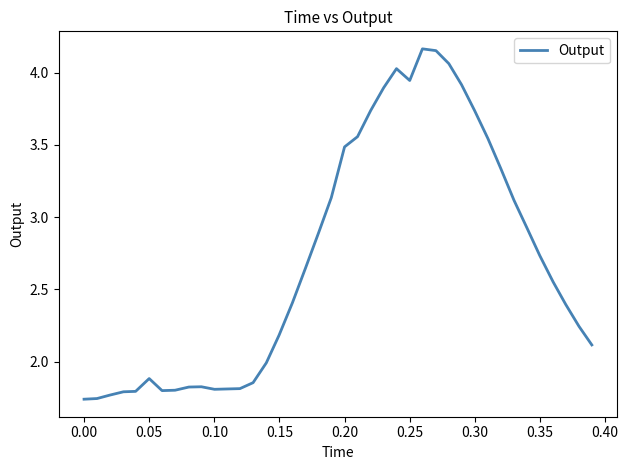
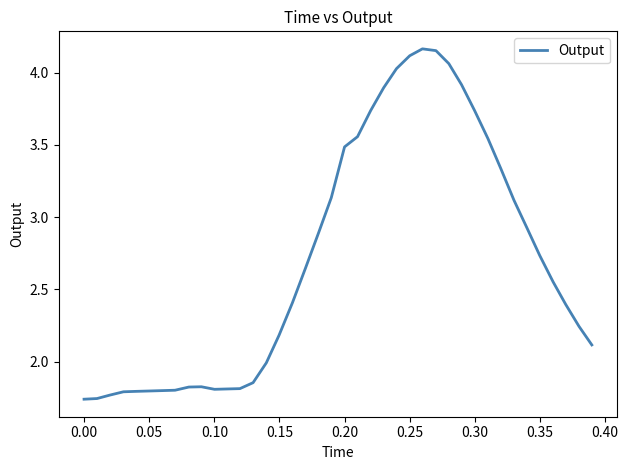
  {
    "0.00": 1.74,
-   "0.05": 1.88,
+   "0.05": 1.80,
    "0.10": 1.81,
    "0.20": 3.49,
-   "0.25": 3.95
+   "0.25": 4.12
  }
